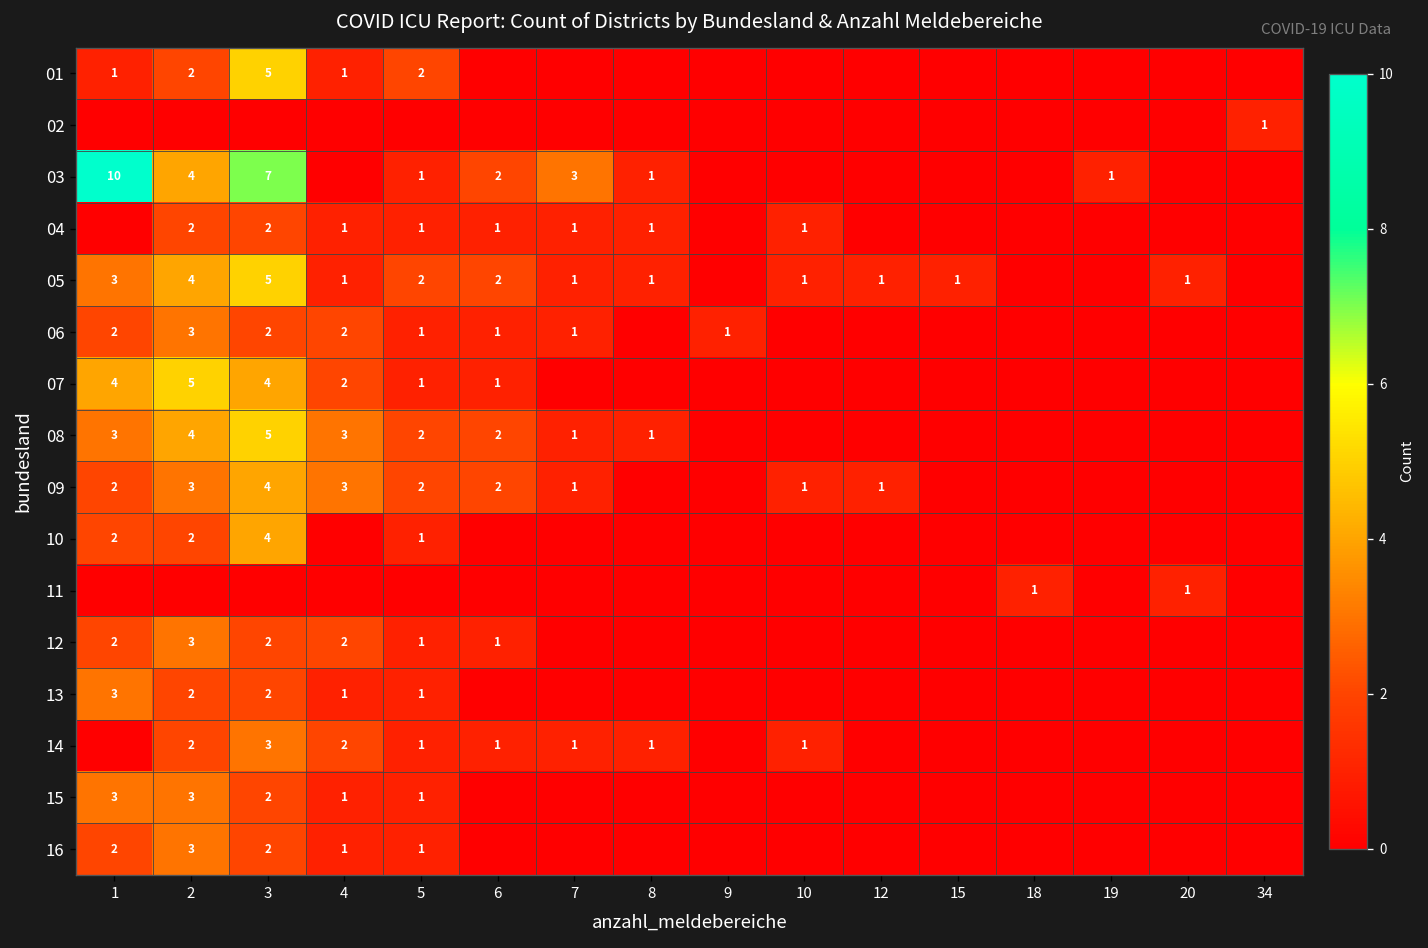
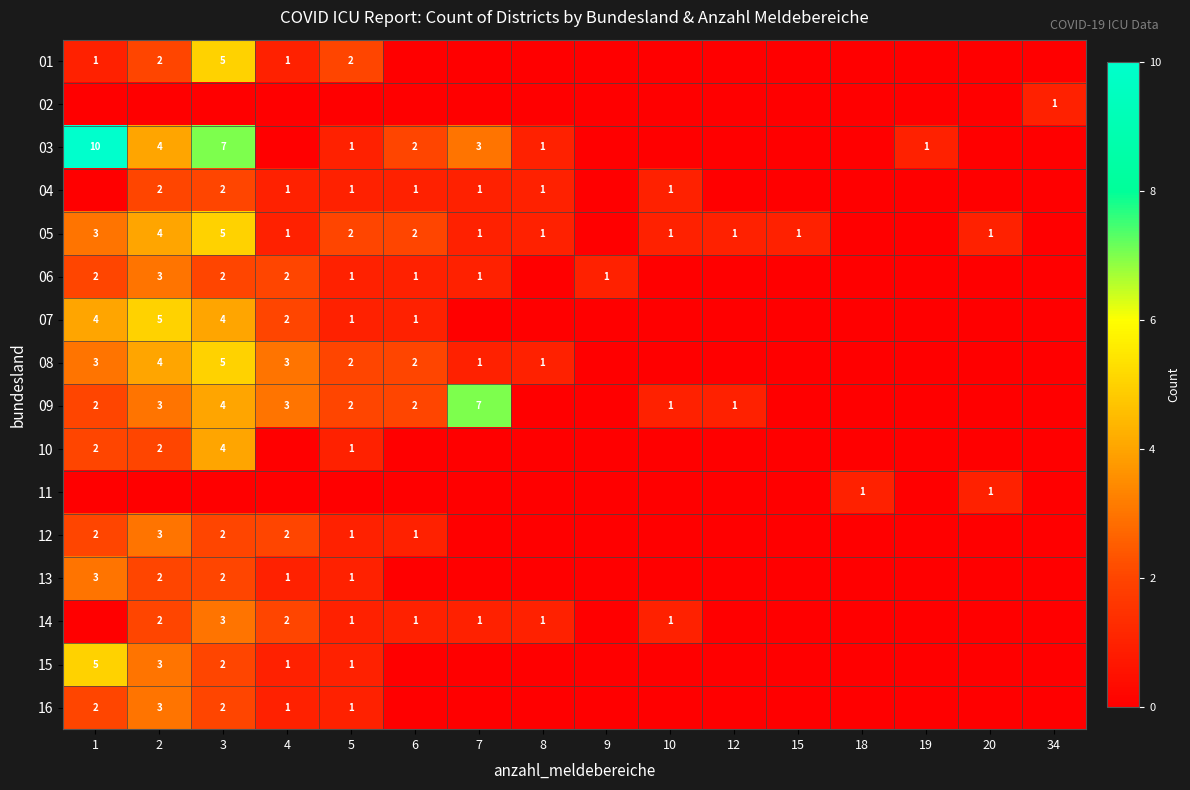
  {
    "01": {
      "1": 1,
      "2": 2,
      "3": 5,
      "4": 1,
      "5": 2
    },
    "02": {
      "34": 1
    },
    "03": {
      "1": 10,
      "2": 4,
      "3": 7,
      "5": 1,
      "6": 2,
      "7": 3,
      "8": 1,
      "19": 1
    },
    "04": {
      "2": 2,
      "3": 2,
      "4": 1,
      "5": 1,
      "6": 1,
      "7": 1,
      "8": 1,
      "10": 1
    },
    "05": {
      "1": 3,
      "2": 4,
      "3": 5,
      "4": 1,
      "5": 2,
      "6": 2,
      "7": 1,
      "8": 1,
      "10": 1,
      "12": 1,
      "15": 1,
      "20": 1
    },
    "06": {
      "1": 2,
      "2": 3,
      "3": 2,
      "4": 2,
      "5": 1,
      "6": 1,
      "7": 1,
      "9": 1
    },
    "07": {
      "1": 4,
      "2": 5,
      "3": 4,
      "4": 2,
      "5": 1,
      "6": 1
    },
    "08": {
      "1": 3,
      "2": 4,
      "3": 5,
      "4": 3,
      "5": 2,
      "6": 2,
      "7": 1,
      "8": 1
    },
    "09": {
      "1": 2,
      "2": 3,
      "3": 4,
      "4": 3,
      "5": 2,
      "6": 2,
-     "7": 1,
+     "7": 7,
      "10": 1,
      "12": 1
    },
    "10": {
      "1": 2,
      "2": 2,
      "3": 4,
      "5": 1
    },
    "11": {
      "18": 1,
      "20": 1
    },
    "12": {
      "1": 2,
      "2": 3,
      "3": 2,
      "4": 2,
      "5": 1,
      "6": 1
    },
    "13": {
      "1": 3,
      "2": 2,
      "3": 2,
      "4": 1,
      "5": 1
    },
    "14": {
      "2": 2,
      "3": 3,
      "4": 2,
      "5": 1,
      "6": 1,
      "7": 1,
      "8": 1,
      "10": 1
    },
    "15": {
-     "1": 3,
+     "1": 5,
      "2": 3,
      "3": 2,
      "4": 1,
      "5": 1
    },
    "16": {
      "1": 2,
      "2": 3,
      "3": 2,
      "4": 1,
      "5": 1
    }
  }
